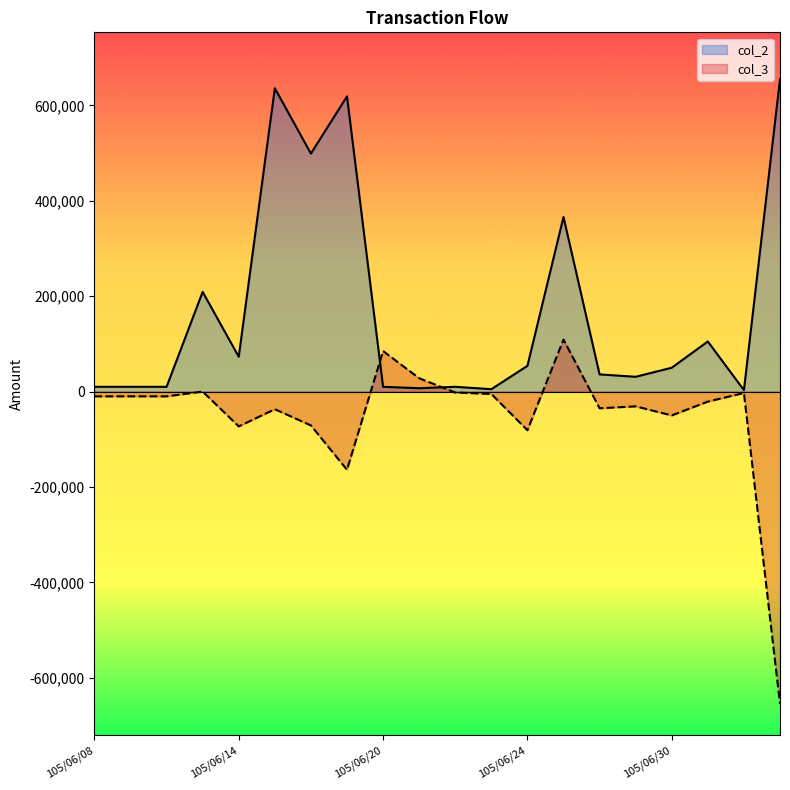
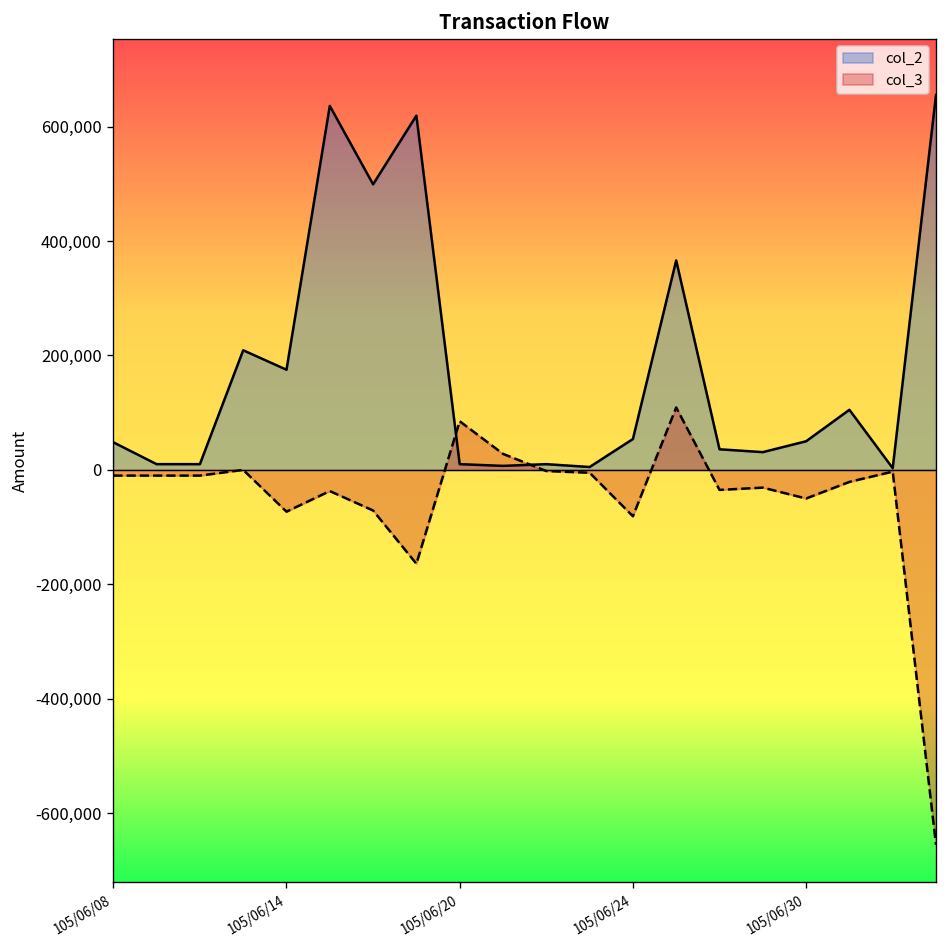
  {
    "col_2": {
-     "105/06/08": "10,000",
-     "105/06/14": "70,000",
+     "105/06/08": "50,000",
+     "105/06/14": "180,000",
      "105/06/20": "10,000",
      "105/06/24": "50,000",
      "105/06/30": "50,000"
    }
  }
